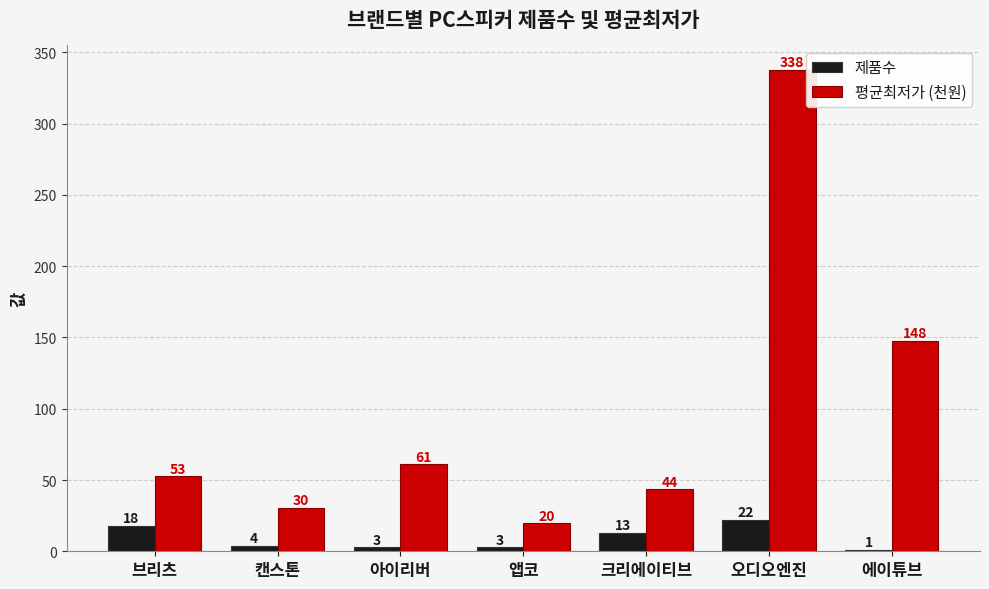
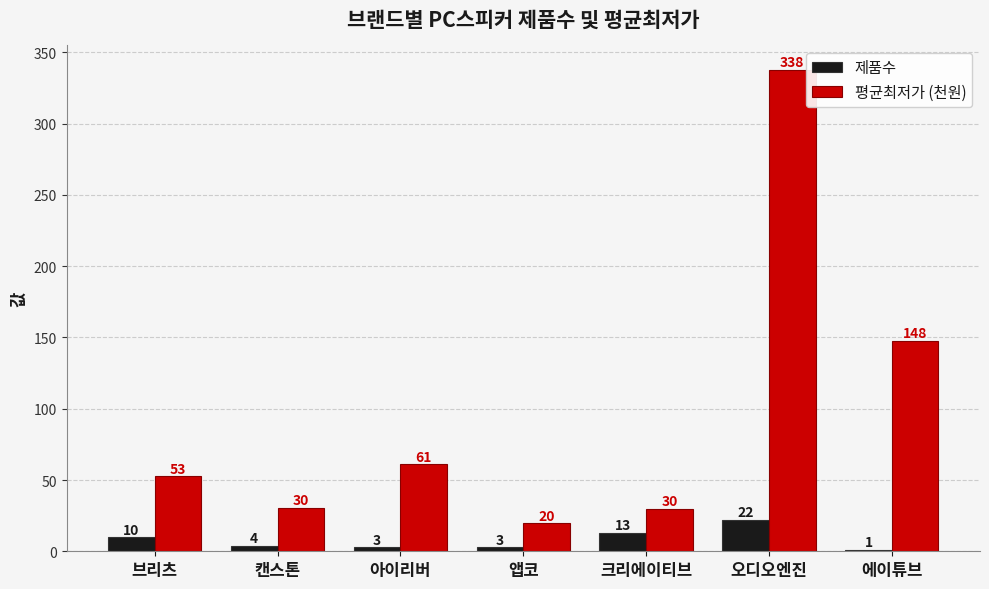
  {
    "제품수": {
-     "브리츠": 18,
+     "브리츠": 10,
      "캔스톤": 4,
      "아이리버": 3,
      "앱코": 3,
      "크리에이티브": 13,
      "오디오엔진": 22,
      "에이튜브": 1
    },
    "평균최저가 (천원)": {
      "브리츠": 53,
      "캔스톤": 30,
      "아이리버": 61,
      "앱코": 20,
-     "크리에이티브": 44,
+     "크리에이티브": 30,
      "오디오엔진": 338,
      "에이튜브": 148
    }
  }
